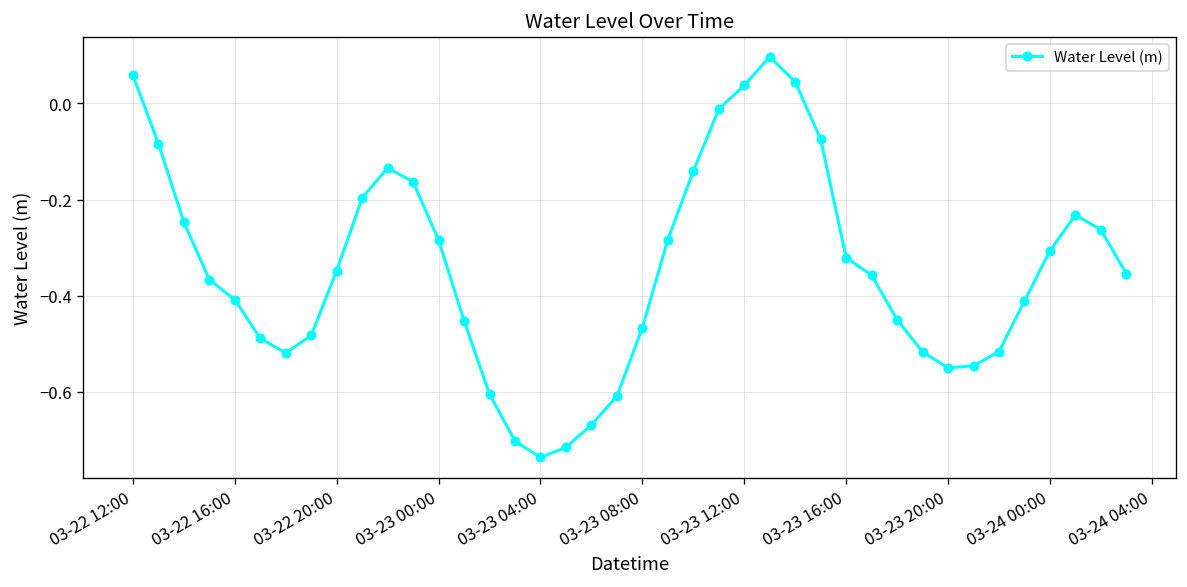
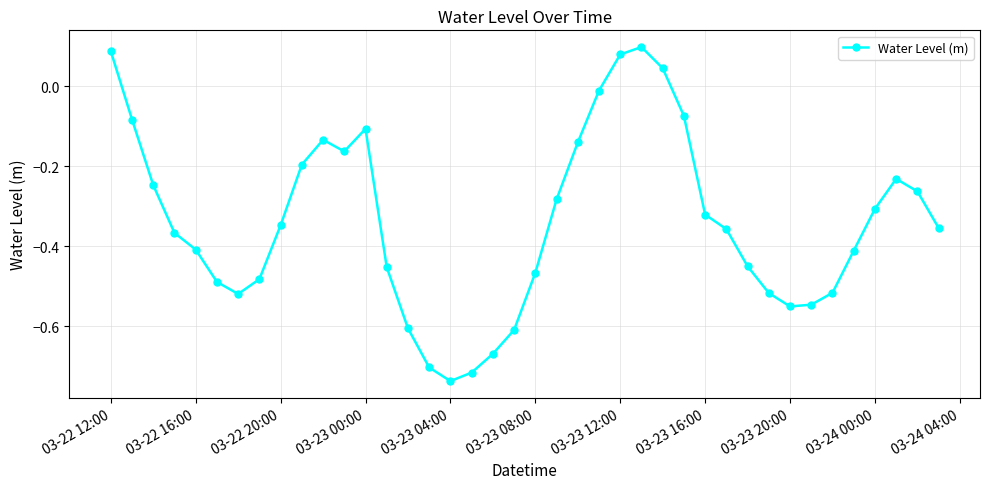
  {
-   "03-22 12:00": 0.06,
+   "03-22 12:00": 0.09,
    "03-22 16:00": -0.41,
    "03-22 20:00": -0.35,
-   "03-23 00:00": -0.28,
+   "03-23 00:00": -0.11,
    "03-23 04:00": -0.74,
    "03-23 08:00": -0.47,
-   "03-23 12:00": 0.04,
+   "03-23 12:00": 0.08,
    "03-23 16:00": -0.32,
    "03-23 20:00": -0.55,
    "03-24 00:00": -0.31
  }
